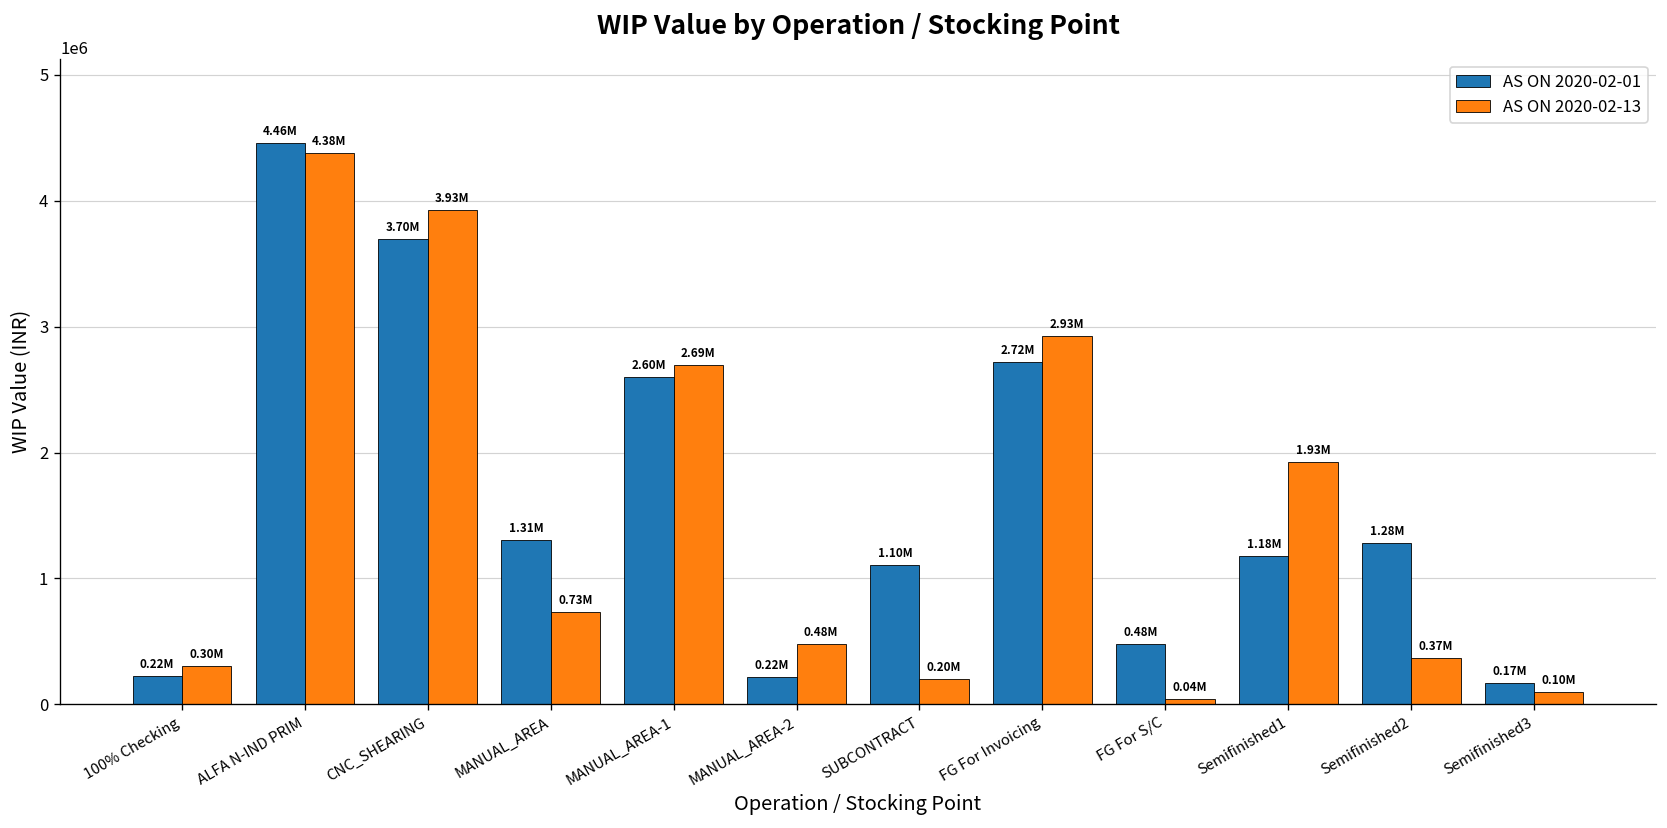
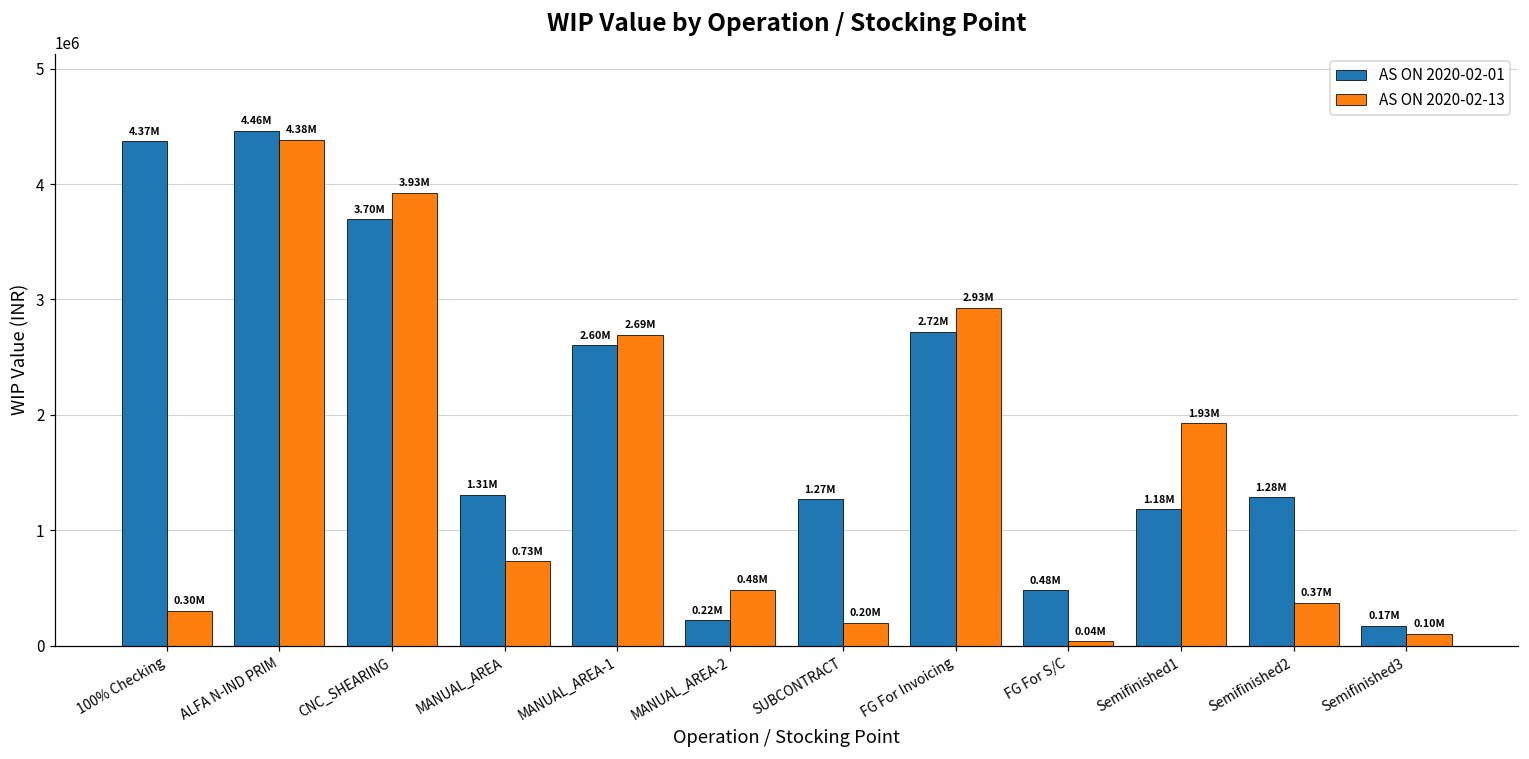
  {
    "AS ON 2020-02-01": {
-     "100% Checking": "0.22M",
+     "100% Checking": "4.37M",
      "ALFA N-IND PRIM": "4.46M",
      "CNC_SHEARING": "3.70M",
      "MANUAL_AREA": "1.31M",
      "MANUAL_AREA-1": "2.60M",
      "MANUAL_AREA-2": "0.22M",
-     "SUBCONTRACT": "1.10M",
+     "SUBCONTRACT": "1.27M",
      "FG For Invoicing": "2.72M",
      "FG For S/C": "0.48M",
      "Semifinished1": "1.18M",
      "Semifinished2": "1.28M",
      "Semifinished3": "0.17M"
    },
    "AS ON 2020-02-13": {
      "100% Checking": "0.30M",
      "ALFA N-IND PRIM": "4.38M",
      "CNC_SHEARING": "3.93M",
      "MANUAL_AREA": "0.73M",
      "MANUAL_AREA-1": "2.69M",
      "MANUAL_AREA-2": "0.48M",
      "SUBCONTRACT": "0.20M",
      "FG For Invoicing": "2.93M",
      "FG For S/C": "0.04M",
      "Semifinished1": "1.93M",
      "Semifinished2": "0.37M",
      "Semifinished3": "0.10M"
    }
  }
